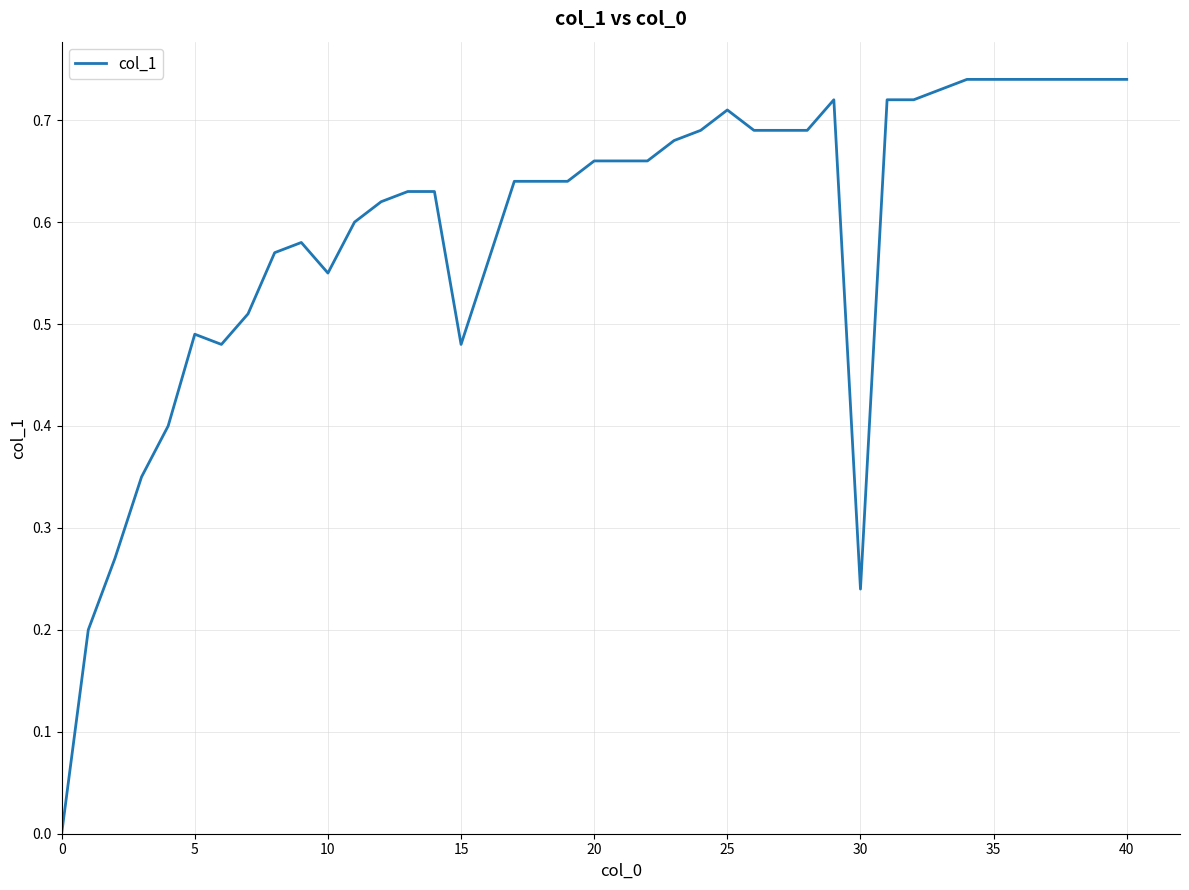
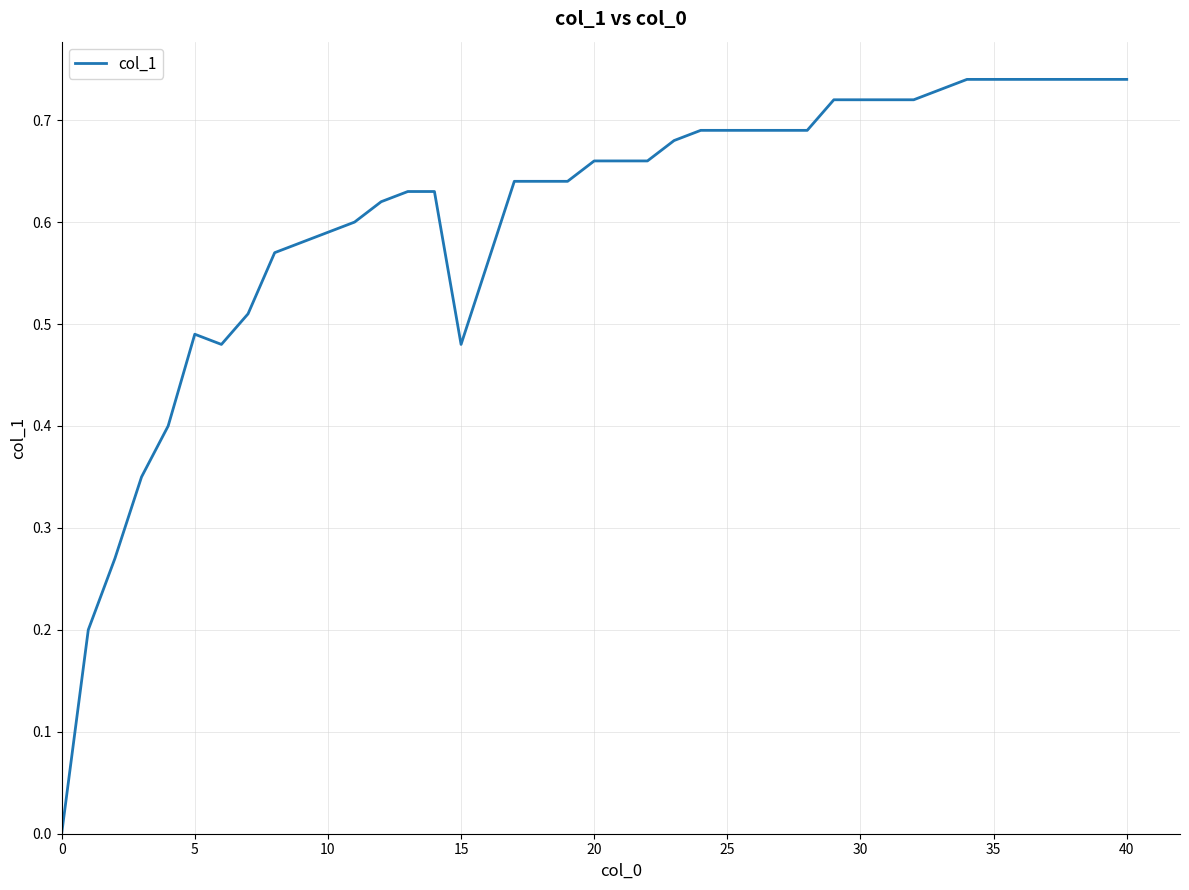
  {
    "0": 0.00,
    "5": 0.49,
-   "10": 0.55,
+   "10": 0.59,
    "15": 0.48,
    "20": 0.66,
-   "25": 0.71,
-   "30": 0.24,
+   "25": 0.69,
+   "30": 0.72,
    "35": 0.74,
    "40": 0.74
  }
